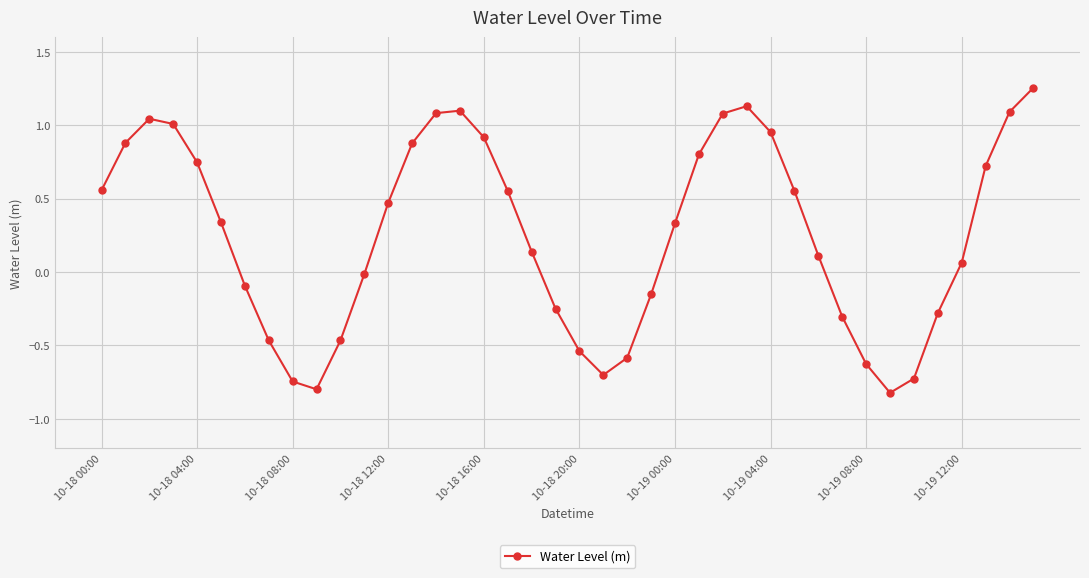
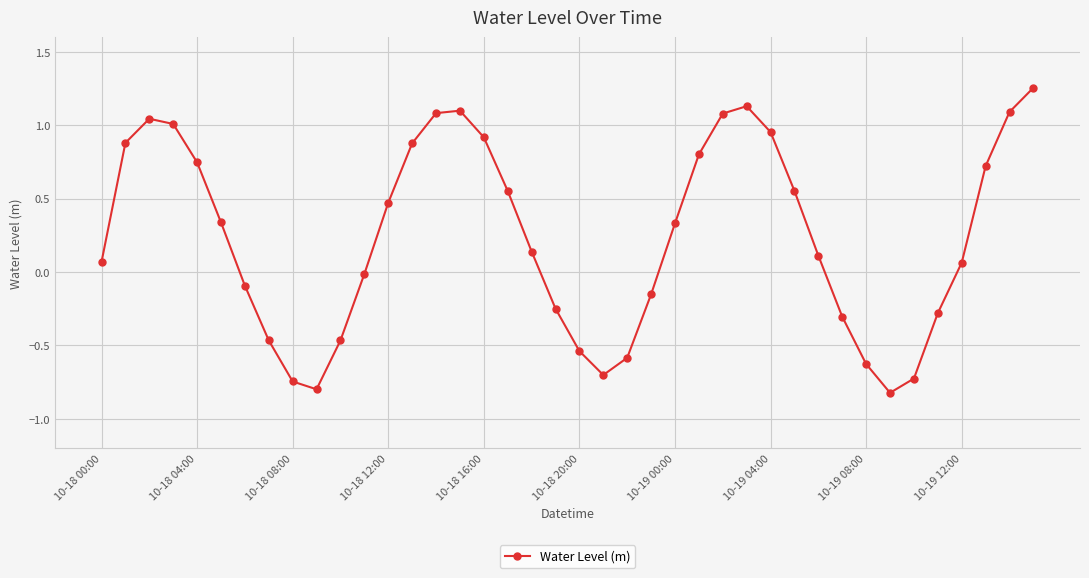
  {
-   "10-18 00:00": 0.56,
+   "10-18 00:00": 0.07,
    "10-18 04:00": 0.75,
    "10-18 08:00": -0.75,
    "10-18 12:00": 0.47,
    "10-18 16:00": 0.92,
    "10-18 20:00": -0.54,
    "10-19 00:00": 0.33,
    "10-19 04:00": 0.95,
    "10-19 08:00": -0.63,
    "10-19 12:00": 0.06
  }
